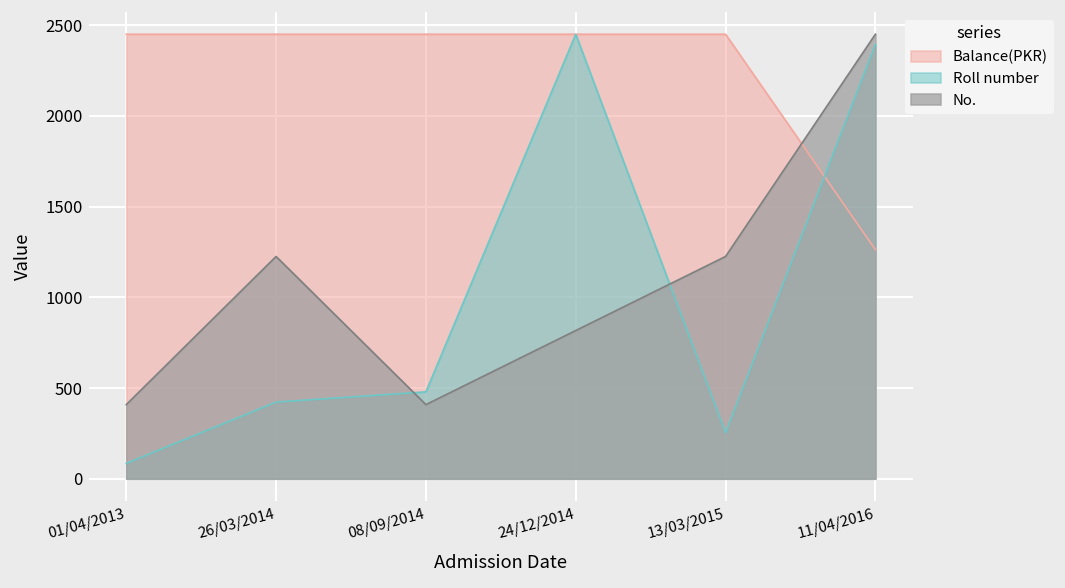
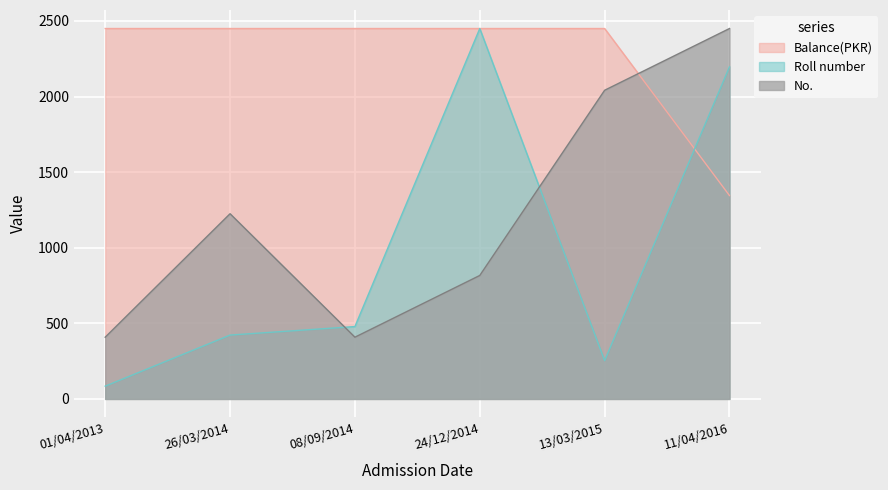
  {
    "Balance(PKR)": {
      "01/04/2013": 2450,
      "26/03/2014": 2450,
      "08/09/2014": 2450,
      "13/03/2015": 2450,
-     "11/04/2016": 1260
+     "11/04/2016": 1350
    },
    "Roll number": {
      "01/04/2013": 80,
      "26/03/2014": 420,
      "08/09/2014": 480,
      "13/03/2015": 250,
-     "11/04/2016": 2390
+     "11/04/2016": 2200
    },
    "No.": {
      "01/04/2013": 410,
      "26/03/2014": 1230,
      "08/09/2014": 410,
      "24/12/2014": 820,
-     "13/03/2015": 1230,
+     "13/03/2015": 2040,
      "11/04/2016": 2450
    }
  }
